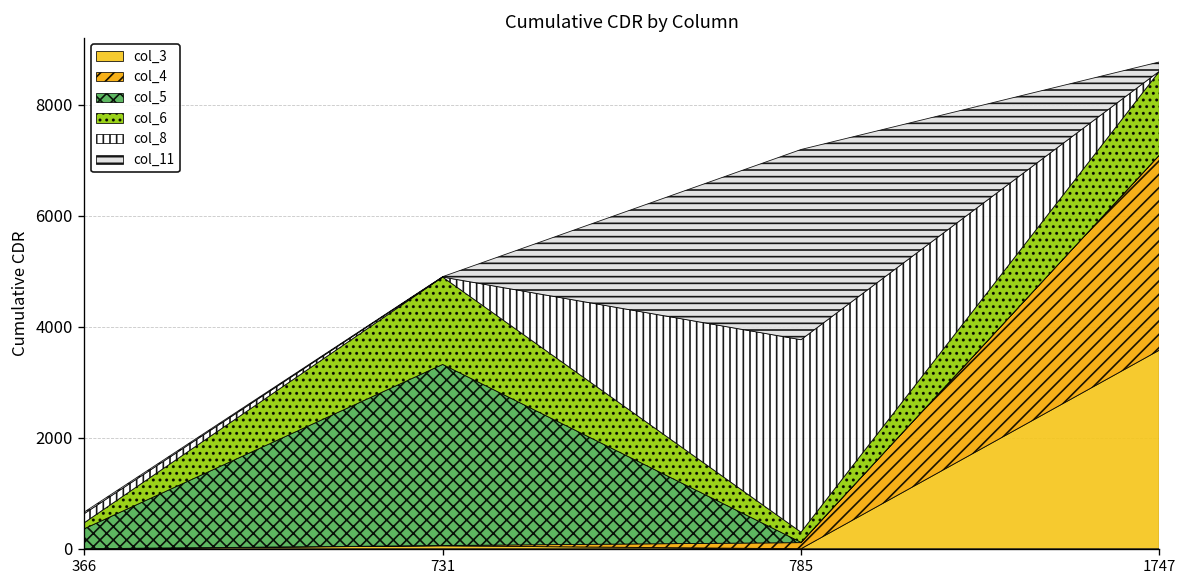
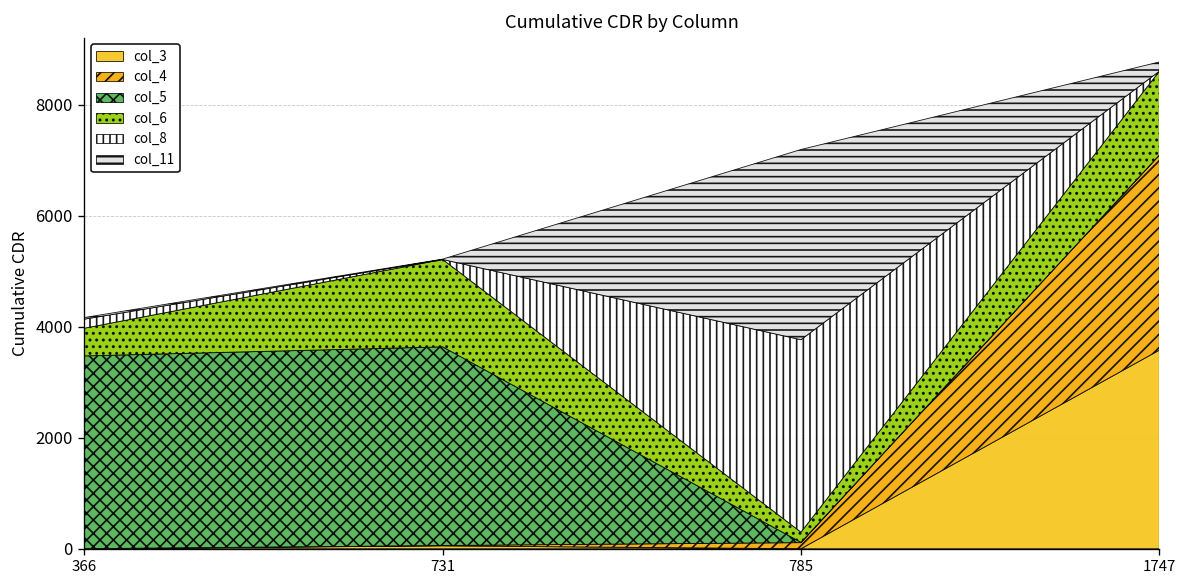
  {
    "col_5": {
-     "366": 400,
-     "731": 3300
+     "366": 3500,
+     "731": 3600
    },
    "col_6": {
-     "366": 100
+     "366": 500
    }
  }
